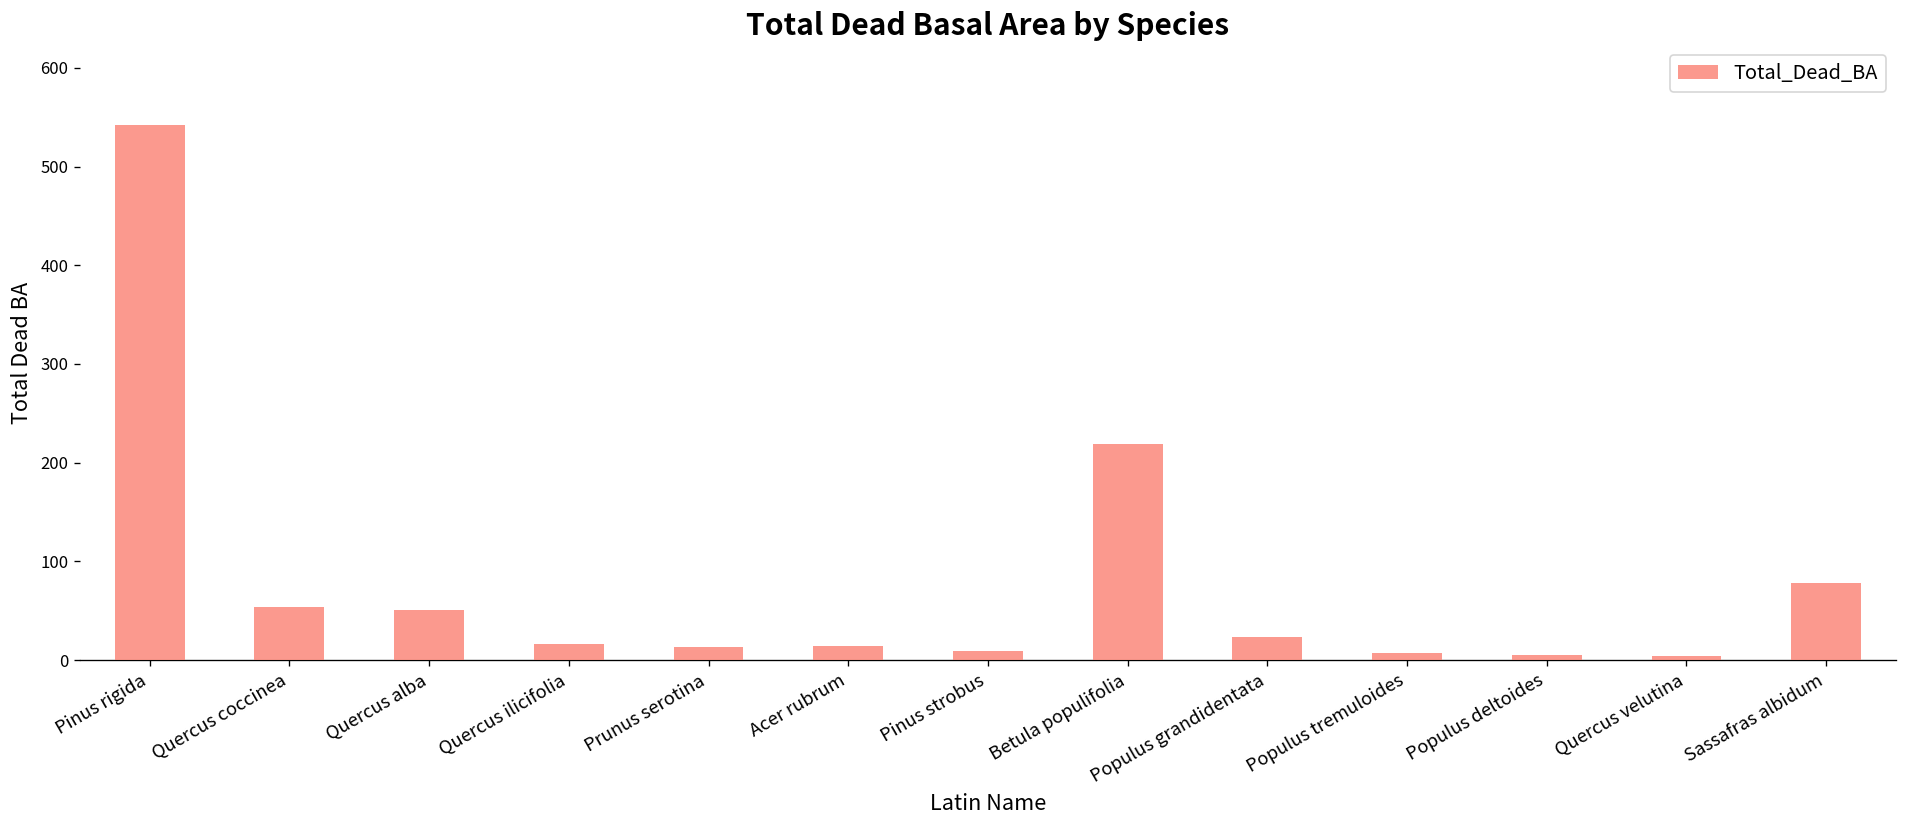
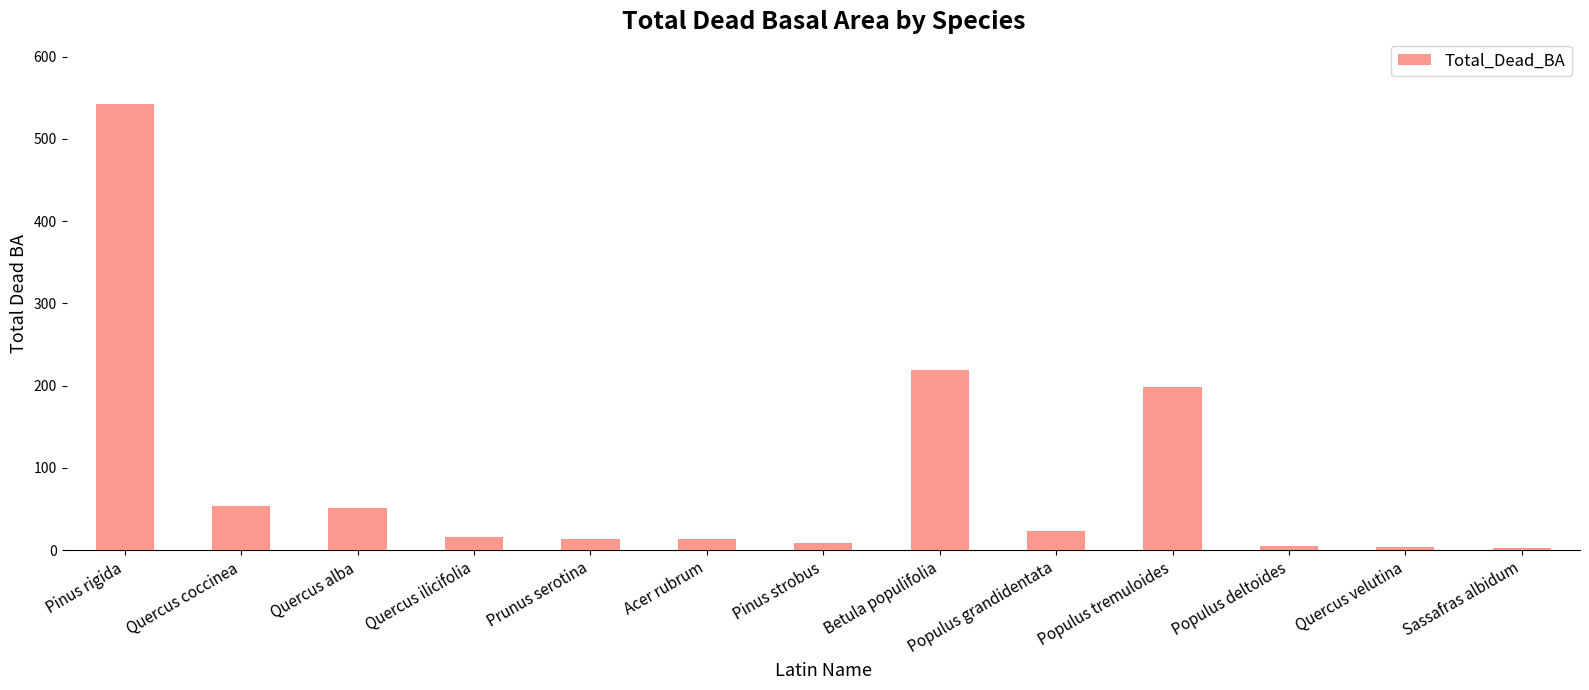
  {
    "Pinus rigida": 540,
    "Quercus coccinea": 50,
    "Quercus alba": 50,
    "Quercus ilicifolia": 20,
    "Prunus serotina": 10,
    "Acer rubrum": 10,
    "Pinus strobus": 10,
    "Betula populifolia": 220,
    "Populus grandidentata": 20,
-   "Populus tremuloides": 10,
+   "Populus tremuloides": 200,
    "Populus deltoides": 10,
    "Quercus velutina": 0,
-   "Sassafras albidum": 80
+   "Sassafras albidum": 0
  }
